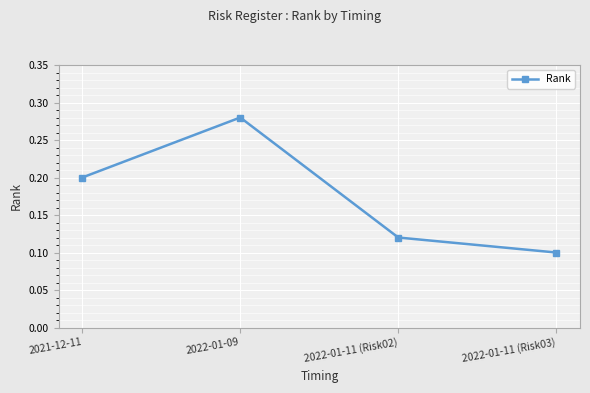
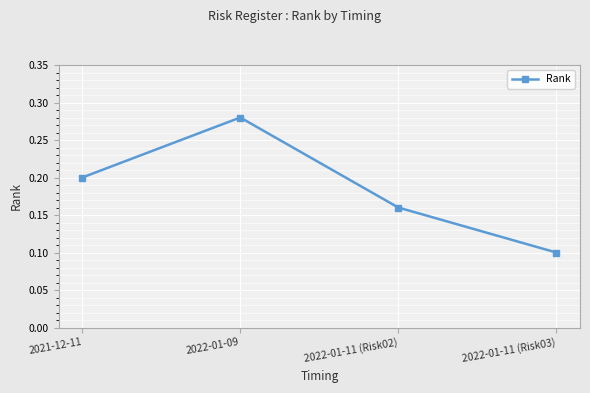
  {
    "2021-12-11": 0.20,
    "2022-01-09": 0.28,
-   "2022-01-11 (Risk02)": 0.12,
+   "2022-01-11 (Risk02)": 0.16,
    "2022-01-11 (Risk03)": 0.10
  }
